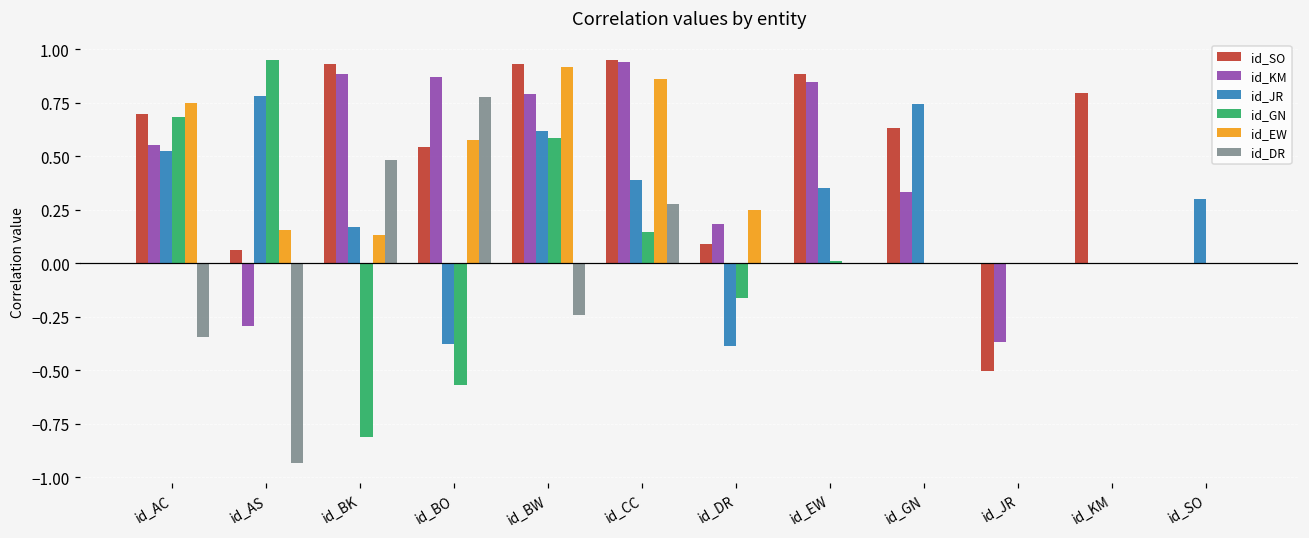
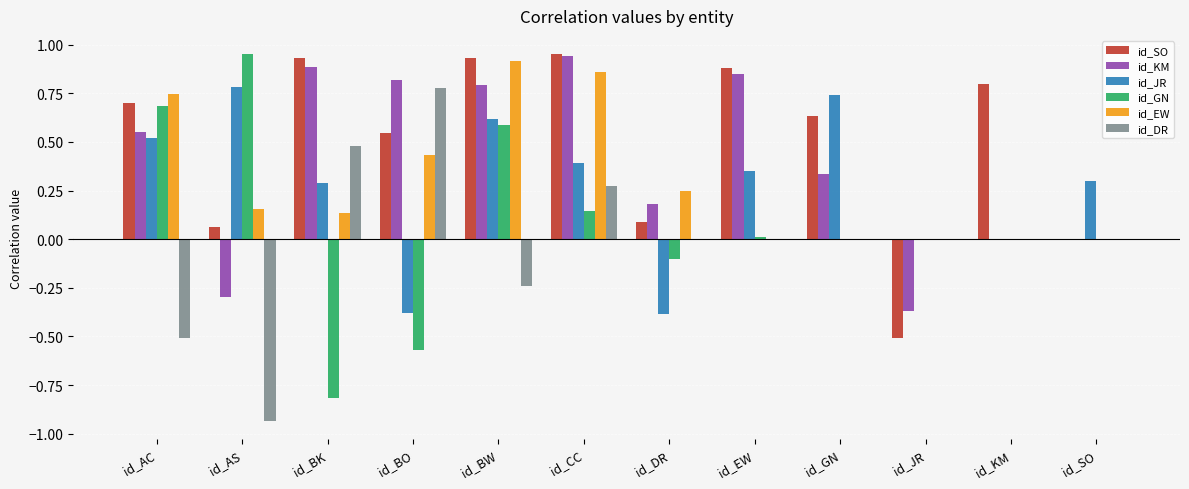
  {
    "id_SO": {
      "id_AC": 0.70,
      "id_AS": 0.06,
      "id_BK": 0.93,
      "id_BO": 0.54,
      "id_BW": 0.93,
      "id_CC": 0.95,
      "id_DR": 0.09,
      "id_EW": 0.88,
      "id_GN": 0.63,
      "id_JR": -0.51,
      "id_KM": 0.80,
      "id_SO": 0.00
    },
    "id_KM": {
      "id_AC": 0.55,
      "id_AS": -0.30,
      "id_BK": 0.88,
-     "id_BO": 0.87,
+     "id_BO": 0.82,
      "id_BW": 0.79,
      "id_CC": 0.94,
      "id_DR": 0.18,
      "id_EW": 0.85,
      "id_GN": 0.33,
      "id_JR": -0.37,
      "id_KM": 0.00,
      "id_SO": 0.00
    },
    "id_JR": {
      "id_AC": 0.52,
      "id_AS": 0.78,
-     "id_BK": 0.17,
+     "id_BK": 0.29,
      "id_BO": -0.38,
      "id_BW": 0.62,
      "id_CC": 0.39,
      "id_DR": -0.39,
      "id_EW": 0.35,
      "id_GN": 0.74,
      "id_JR": 0.00,
      "id_KM": 0.00,
      "id_SO": 0.30
    },
    "id_GN": {
      "id_AC": 0.68,
      "id_AS": 0.95,
      "id_BK": -0.81,
      "id_BO": -0.57,
      "id_BW": 0.58,
      "id_CC": 0.15,
-     "id_DR": -0.16,
+     "id_DR": -0.10,
      "id_GN": 0.00,
      "id_JR": 0.00,
      "id_KM": 0.00,
      "id_SO": 0.00
    },
    "id_EW": {
      "id_AC": 0.75,
      "id_AS": 0.15,
      "id_BK": 0.13,
-     "id_BO": 0.58,
+     "id_BO": 0.43,
      "id_BW": 0.92,
      "id_CC": 0.86,
      "id_DR": 0.25,
      "id_EW": 0.00,
      "id_GN": 0.00,
      "id_JR": 0.00,
      "id_KM": 0.00,
      "id_SO": 0.00
    },
    "id_DR": {
-     "id_AC": -0.34,
+     "id_AC": -0.51,
      "id_AS": -0.93,
      "id_BK": 0.48,
      "id_BO": 0.78,
      "id_BW": -0.24,
      "id_CC": 0.27,
      "id_DR": 0.00,
      "id_EW": 0.00,
      "id_GN": 0.00,
      "id_JR": 0.00,
      "id_KM": 0.00,
      "id_SO": 0.00
    }
  }
